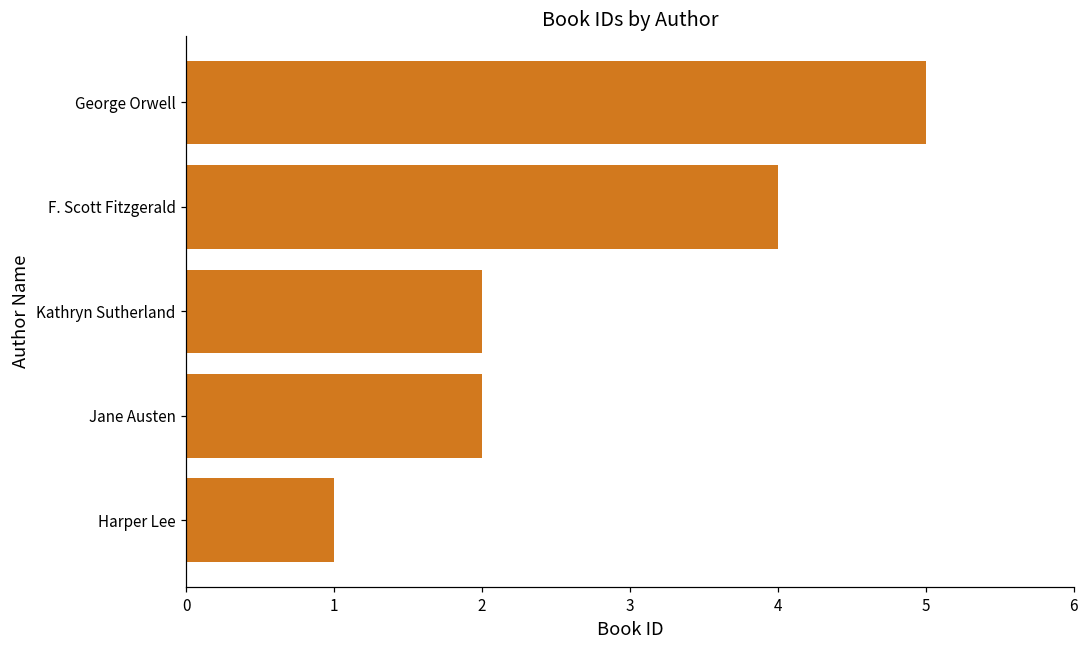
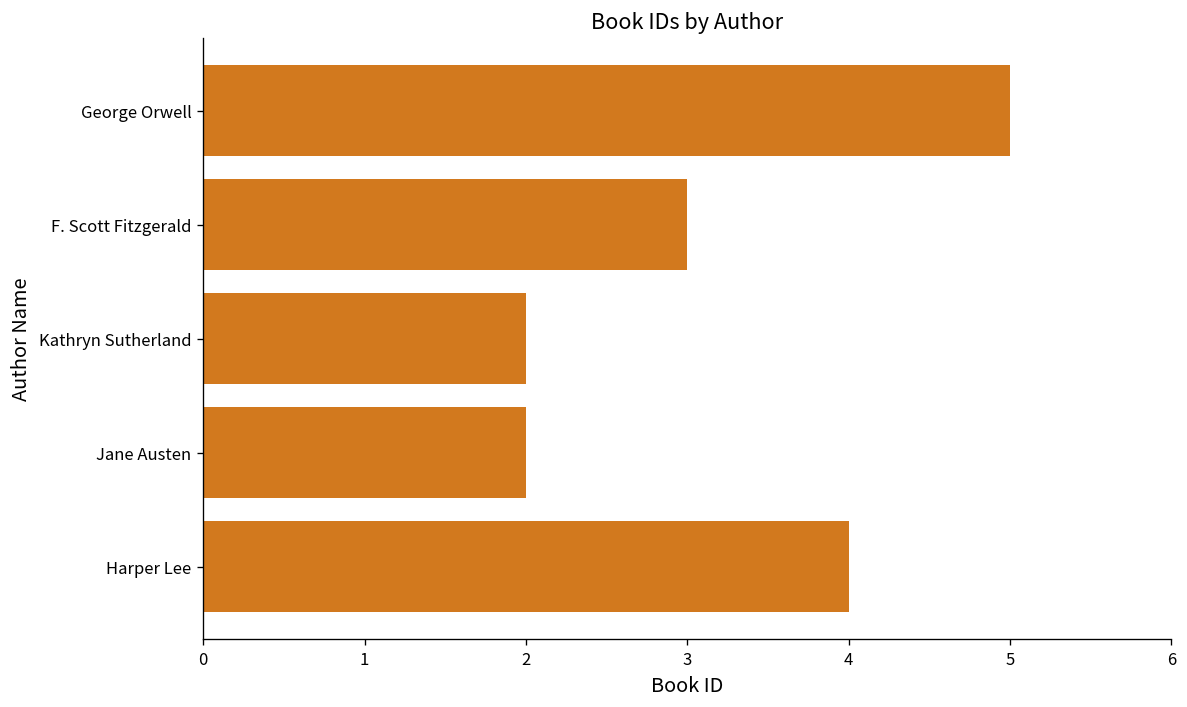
  {
    "George Orwell": 5,
-   "F. Scott Fitzgerald": 4,
+   "F. Scott Fitzgerald": 3,
    "Kathryn Sutherland": 2,
    "Jane Austen": 2,
-   "Harper Lee": 1
+   "Harper Lee": 4
  }
